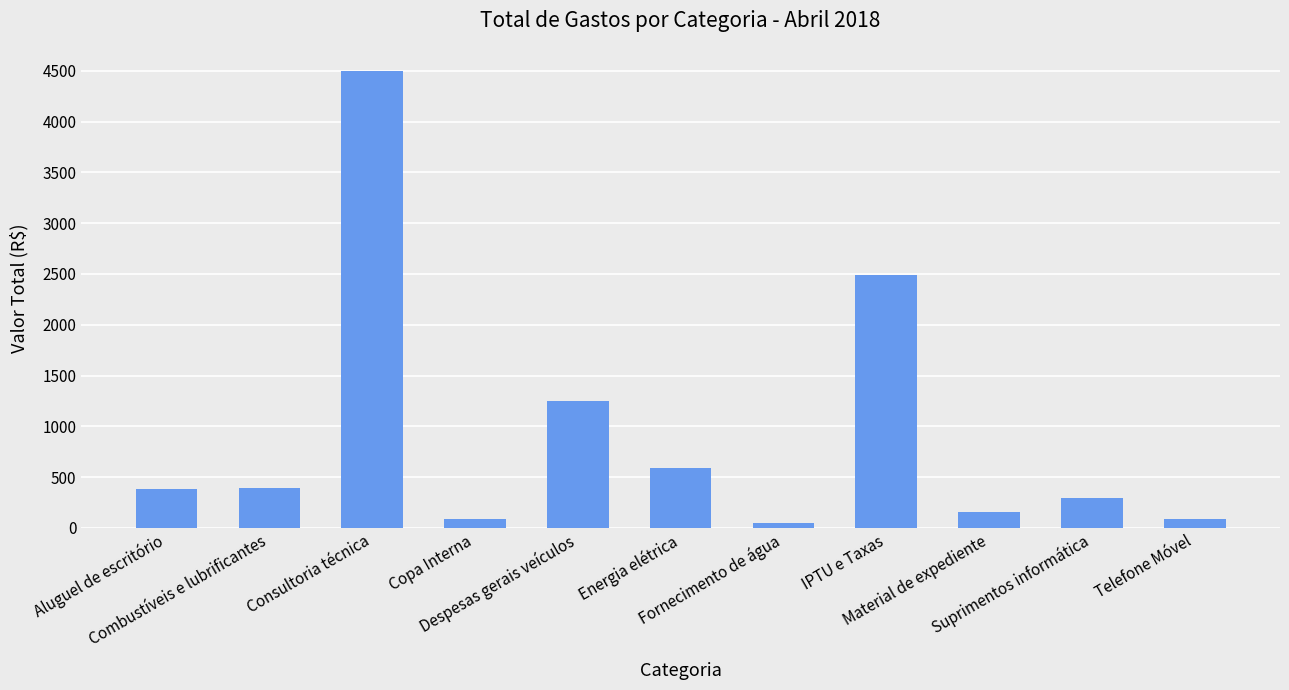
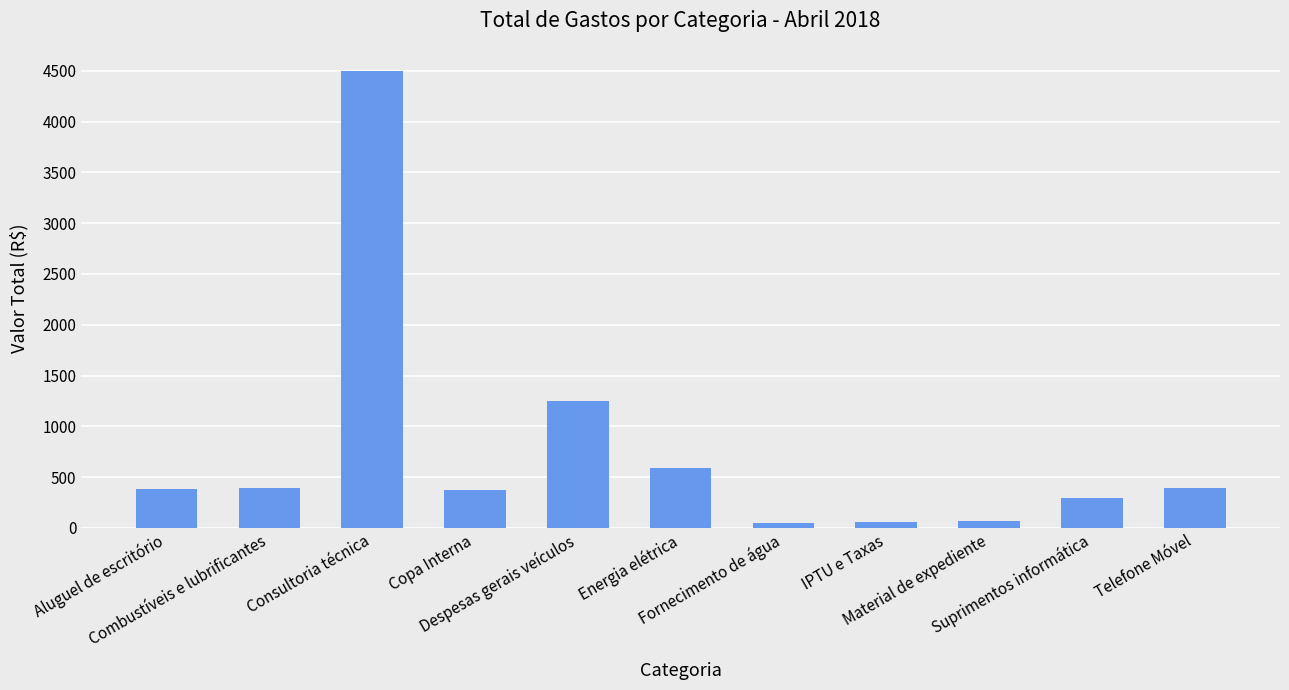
  {
    "Aluguel de escritório": 380,
    "Combustíveis e lubrificantes": 390,
    "Consultoria técnica": 4500,
-   "Copa Interna": 80,
+   "Copa Interna": 380,
    "Despesas gerais veículos": 1250,
    "Energia elétrica": 590,
    "Fornecimento de água": 50,
-   "IPTU e Taxas": 2490,
-   "Material de expediente": 150,
+   "IPTU e Taxas": 60,
+   "Material de expediente": 70,
    "Suprimentos informática": 290,
-   "Telefone Móvel": 90
+   "Telefone Móvel": 390
  }
